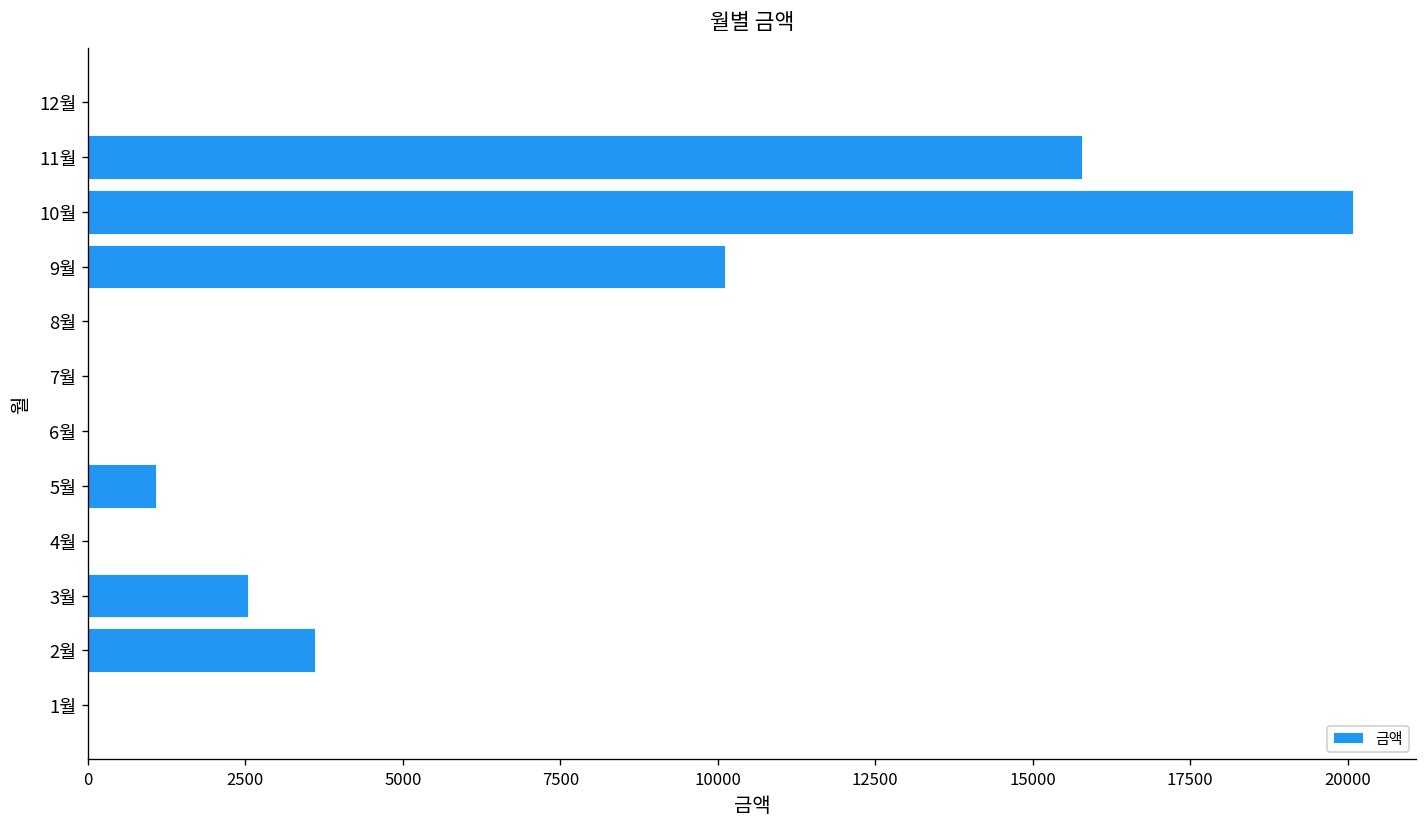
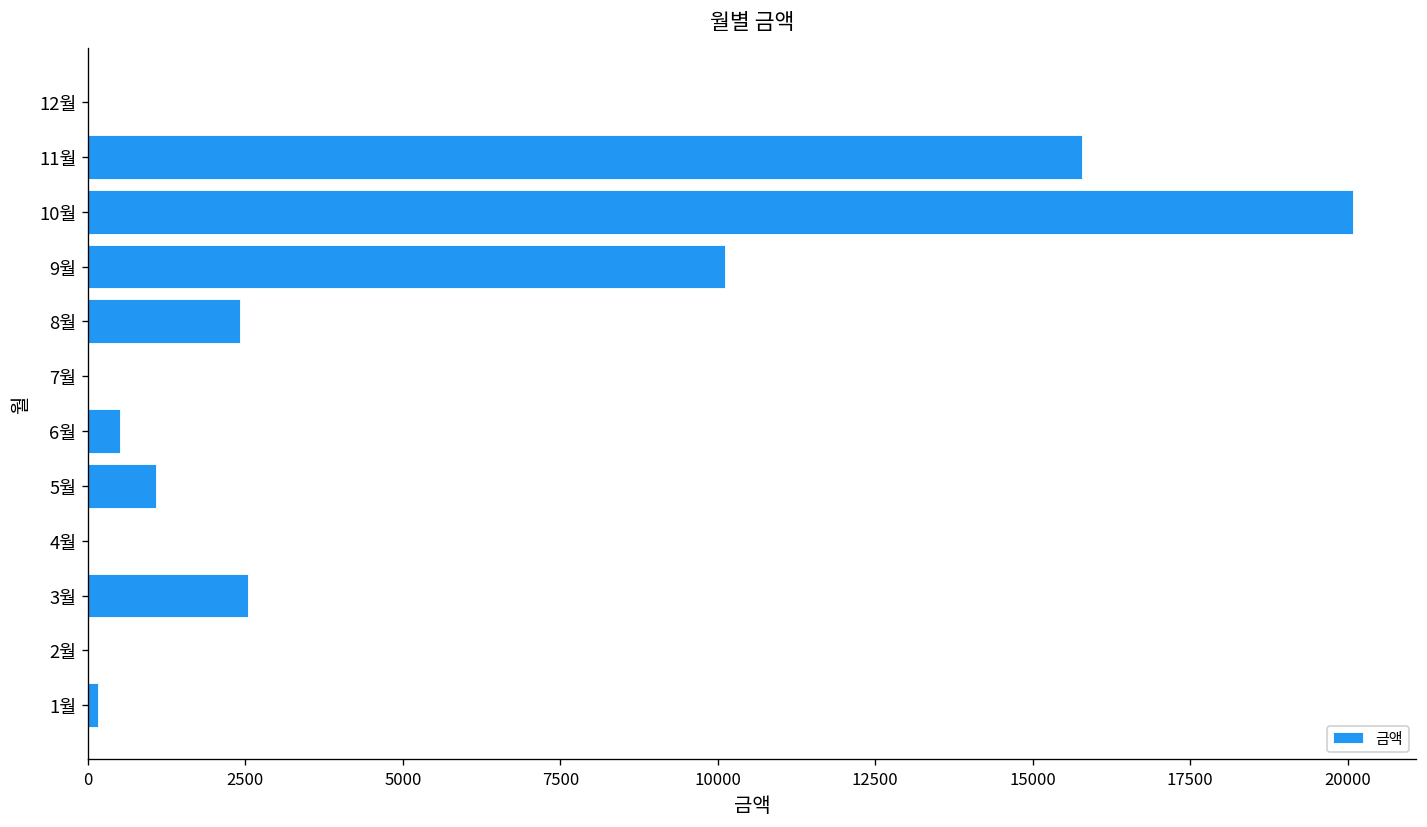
  {
    "12월": 0,
    "11월": 15800,
    "10월": 20100,
    "9월": 10100,
-   "8월": 0,
+   "8월": 2400,
    "7월": 0,
-   "6월": 0,
+   "6월": 500,
    "5월": 1100,
    "4월": 0,
    "3월": 2500,
-   "2월": 3600,
-   "1월": 0
+   "2월": 0,
+   "1월": 200
  }
